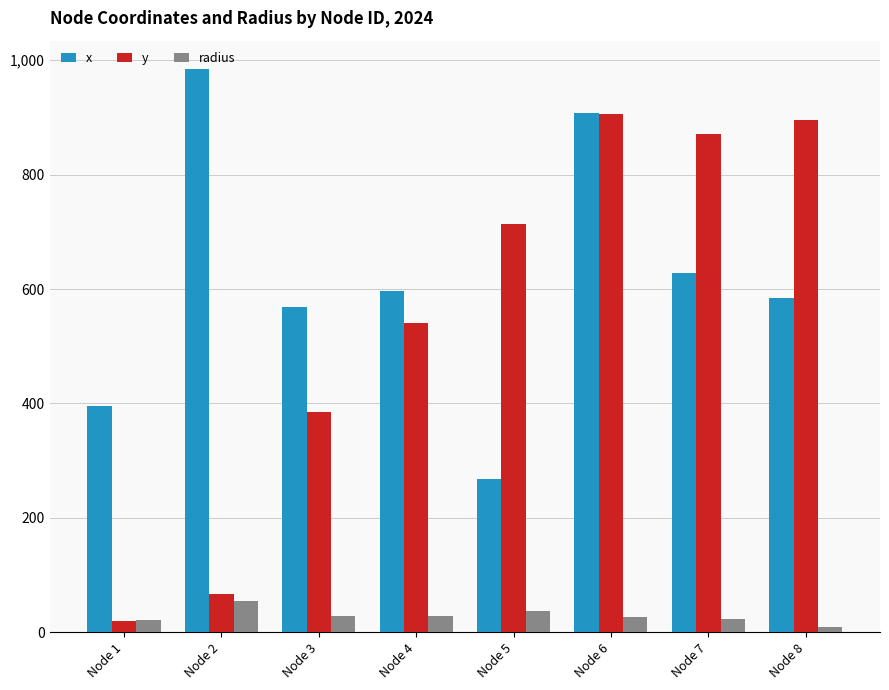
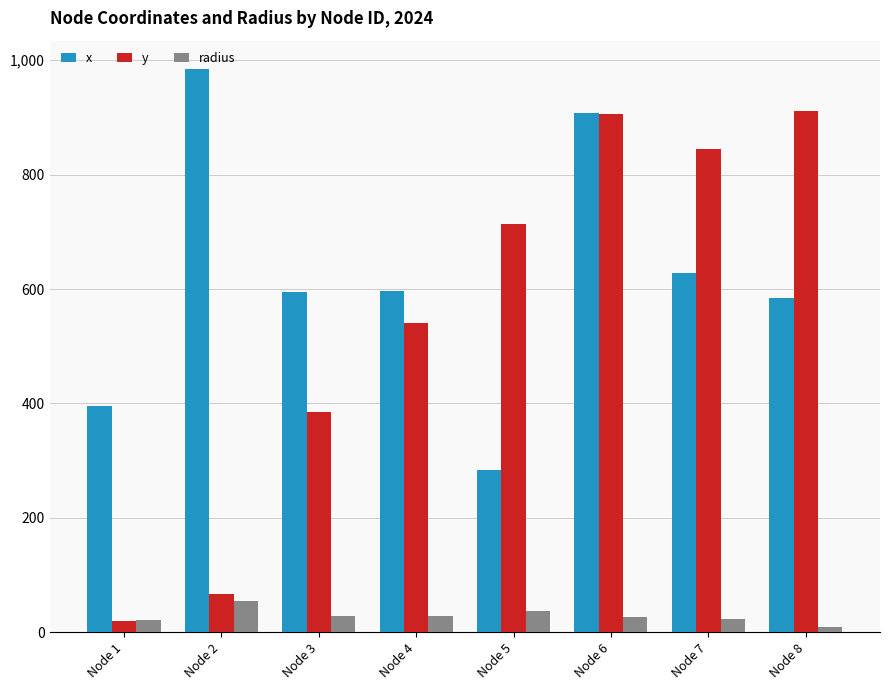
  {
    "x": {
      "Node 1": 400,
      "Node 2": 990,
-     "Node 3": 570,
+     "Node 3": 590,
      "Node 4": 600,
-     "Node 5": 270,
+     "Node 5": 280,
      "Node 6": 910,
      "Node 7": 630,
      "Node 8": 580
    },
    "y": {
      "Node 1": 20,
      "Node 2": 70,
      "Node 3": 390,
      "Node 4": 540,
      "Node 5": 710,
      "Node 6": 910,
-     "Node 7": 870,
-     "Node 8": 900
+     "Node 7": 840,
+     "Node 8": 910
    },
    "radius": {
      "Node 1": 20,
      "Node 2": 50,
      "Node 3": 30,
      "Node 4": 30,
      "Node 5": 40,
      "Node 6": 30,
      "Node 7": 20,
      "Node 8": 10
    }
  }
